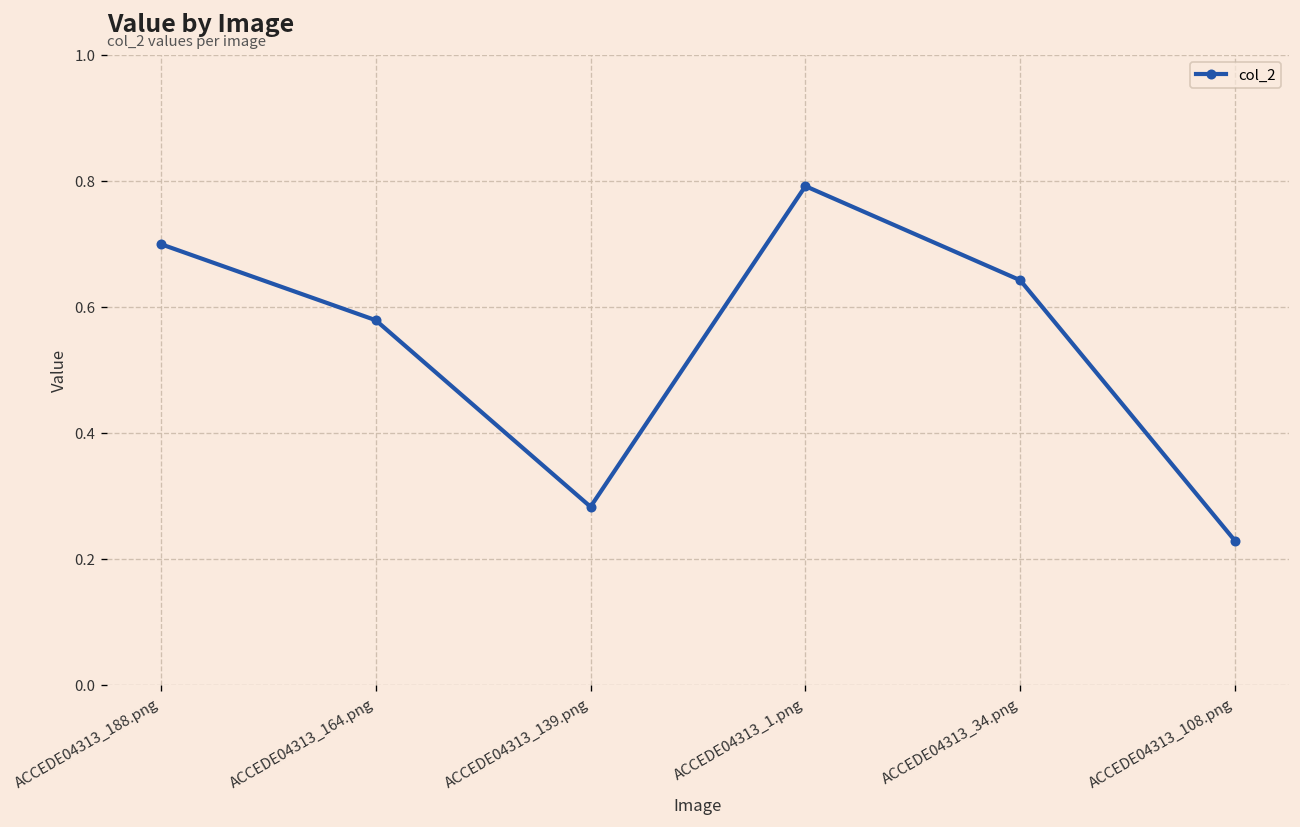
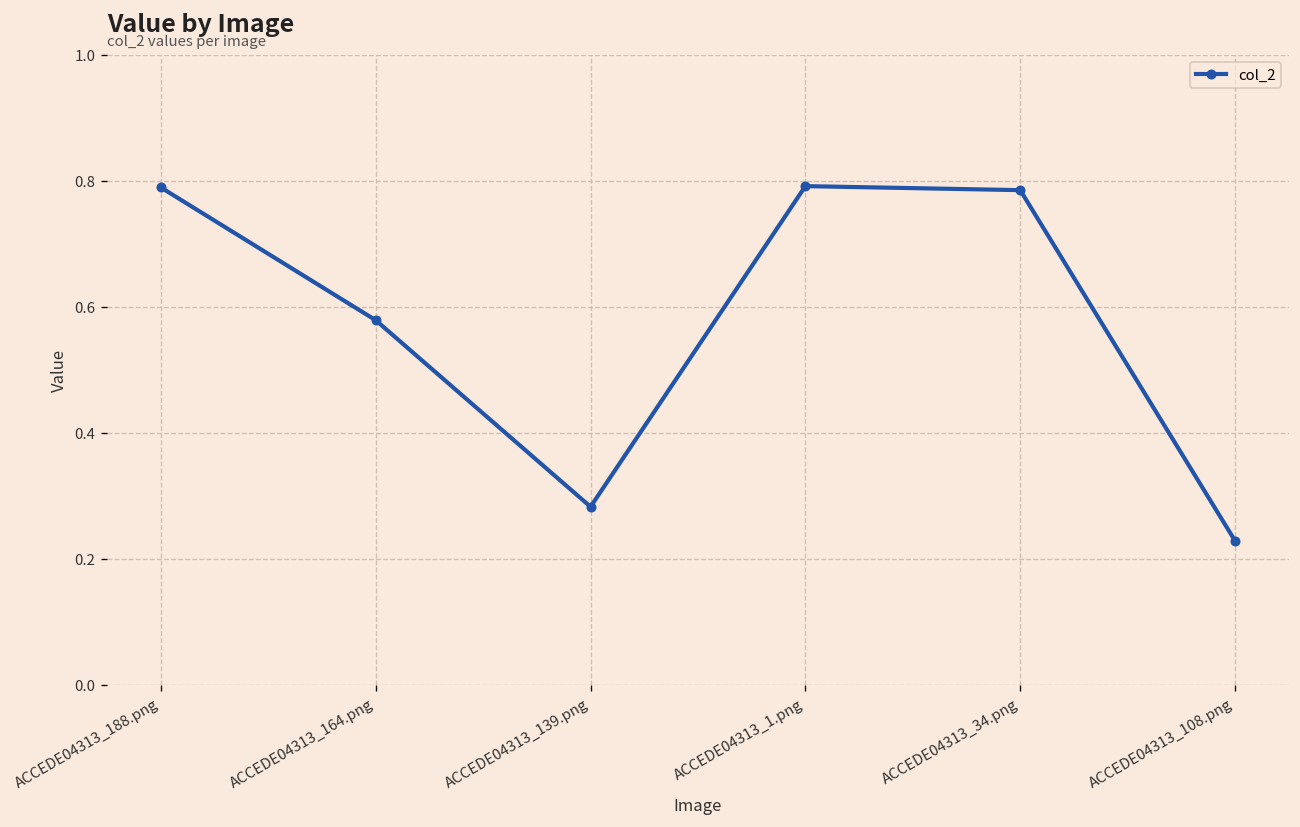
  {
-   "ACCEDE04313_188.png": 0.70,
+   "ACCEDE04313_188.png": 0.79,
    "ACCEDE04313_164.png": 0.58,
    "ACCEDE04313_139.png": 0.28,
    "ACCEDE04313_1.png": 0.79,
-   "ACCEDE04313_34.png": 0.64,
+   "ACCEDE04313_34.png": 0.79,
    "ACCEDE04313_108.png": 0.23
  }
